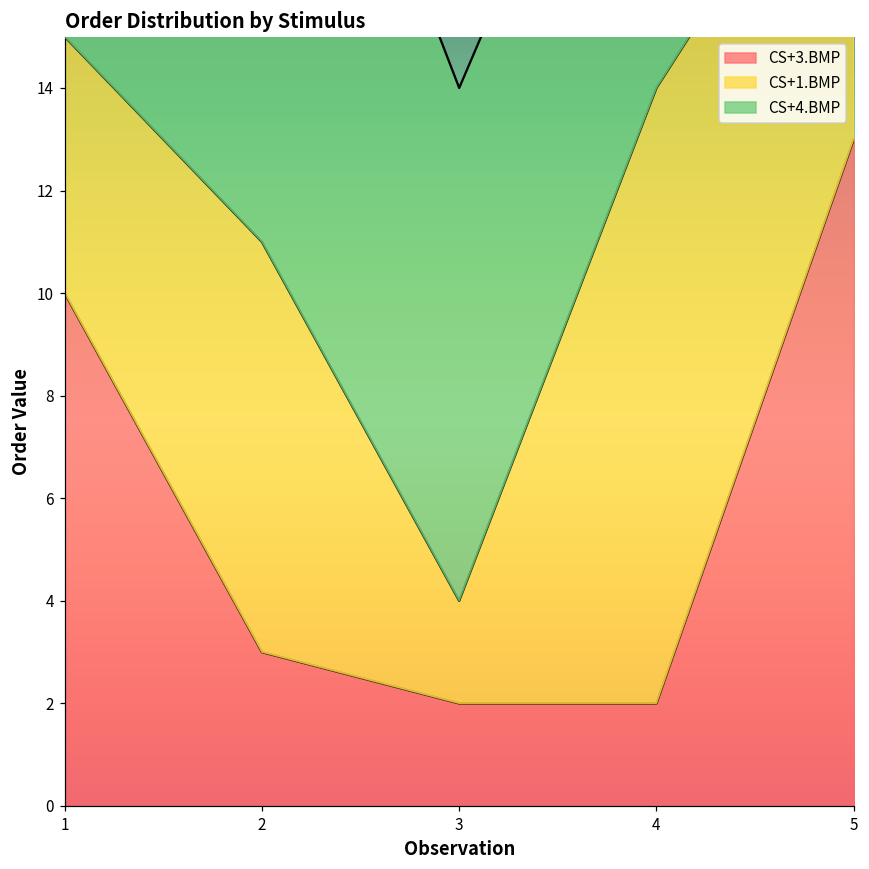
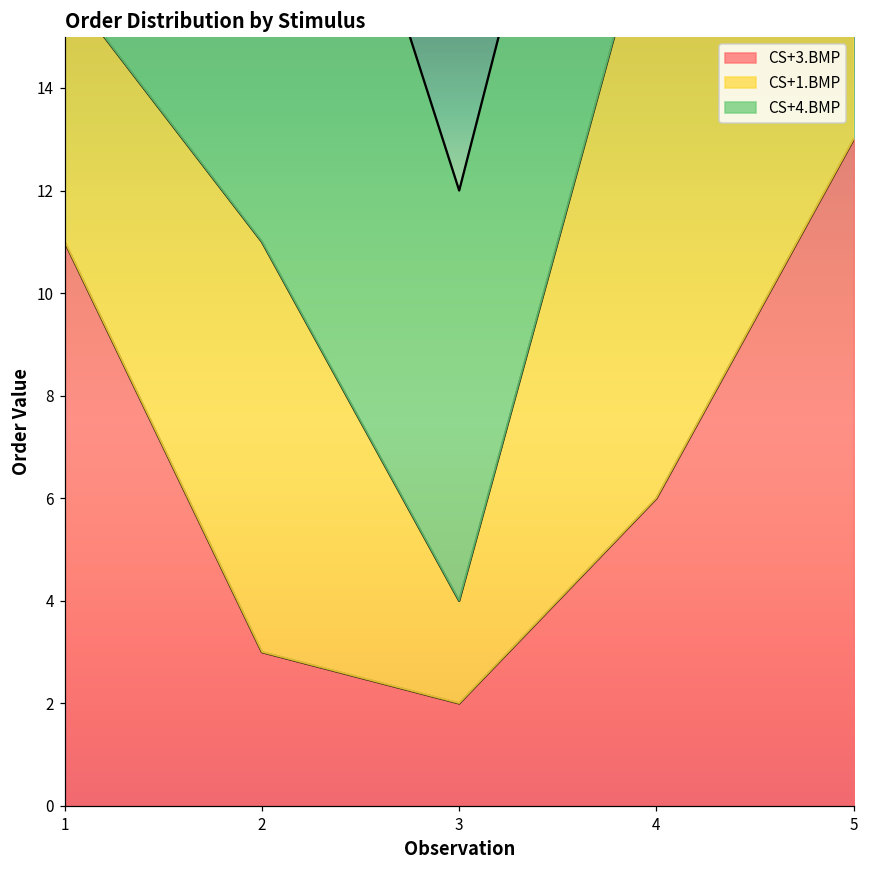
  {
    "CS+3.BMP": {
-     "1": 10,
+     "1": 11,
      "2": 3,
      "3": 2,
-     "4": 2,
+     "4": 6,
      "5": 13
    },
    "CS+1.BMP": {
      "2": 8,
      "3": 2
    },
    "CS+4.BMP": {
-     "3": 10
+     "3": 8
    }
  }
